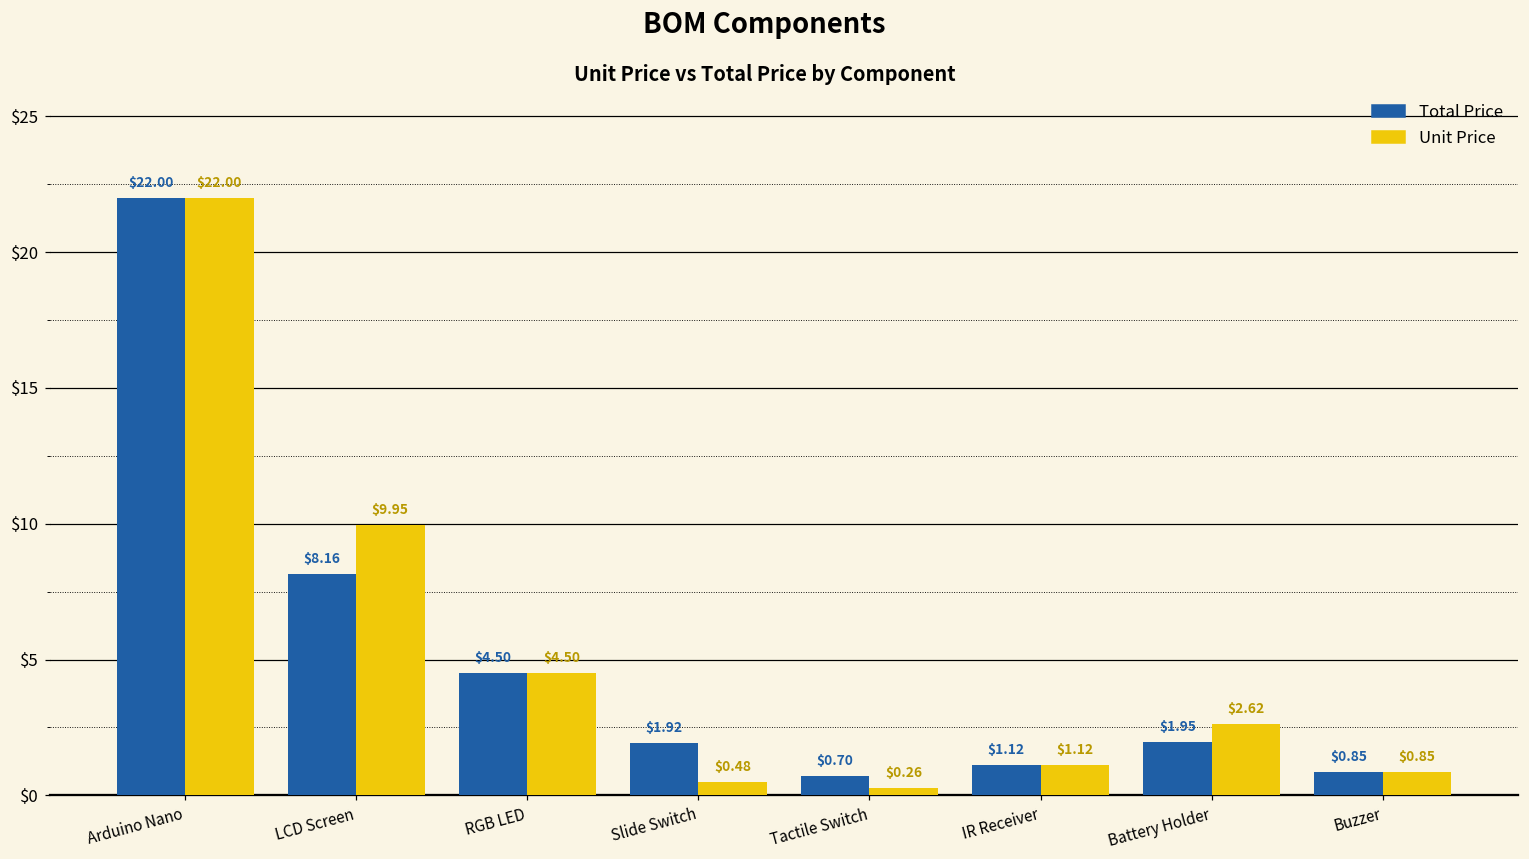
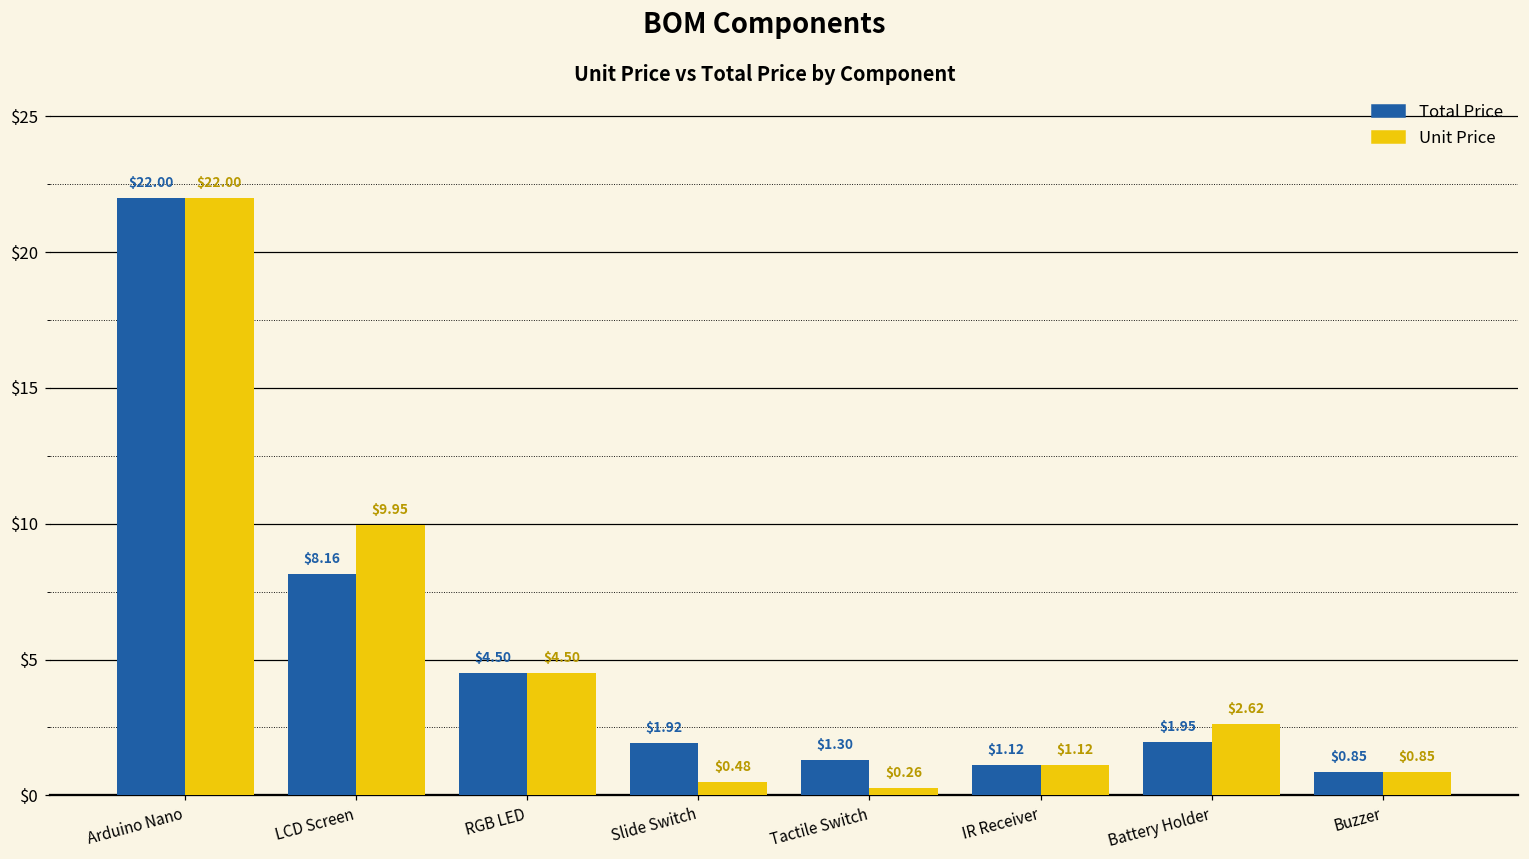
  {
    "Total Price": {
      "Arduino Nano": "$22.00",
      "LCD Screen": "$8.16",
      "RGB LED": "$4.50",
      "Slide Switch": "$1.92",
-     "Tactile Switch": "$0.70",
+     "Tactile Switch": "$1.30",
      "IR Receiver": "$1.12",
      "Battery Holder": "$1.95",
      "Buzzer": "$0.85"
    },
    "Unit Price": {
      "Arduino Nano": "$22.00",
      "LCD Screen": "$9.95",
      "RGB LED": "$4.50",
      "Slide Switch": "$0.48",
      "Tactile Switch": "$0.26",
      "IR Receiver": "$1.12",
      "Battery Holder": "$2.62",
      "Buzzer": "$0.85"
    }
  }
